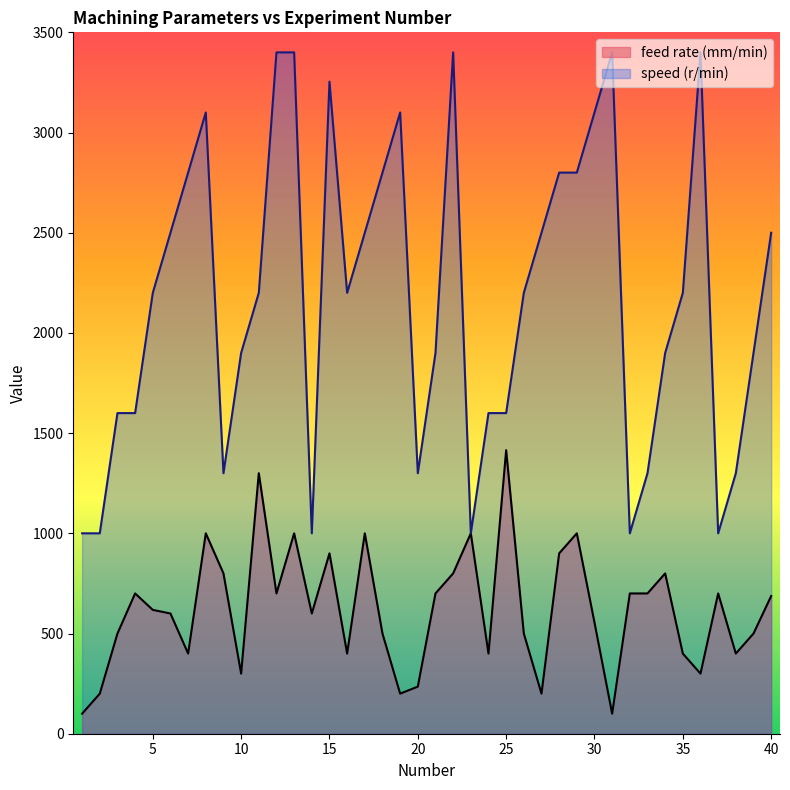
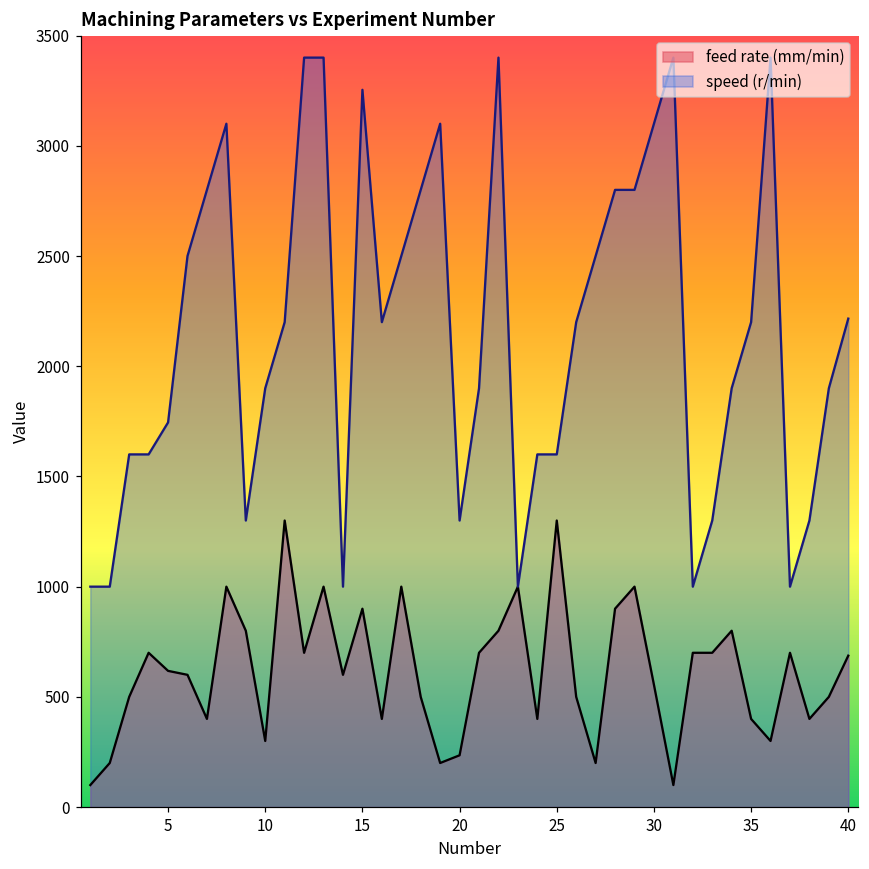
  {
    "feed rate (mm/min)": {
      "5": 620,
      "10": 300,
      "15": 900,
      "20": 240,
-     "25": 1420,
+     "25": 1300,
      "30": 560,
      "35": 400,
      "40": 690
    },
    "speed (r/min)": {
-     "5": 2200,
+     "5": 1750,
      "10": 1900,
      "15": 3250,
      "20": 1300,
      "25": 1600,
      "30": 3100,
      "35": 2200,
-     "40": 2500
+     "40": 2220
    }
  }
